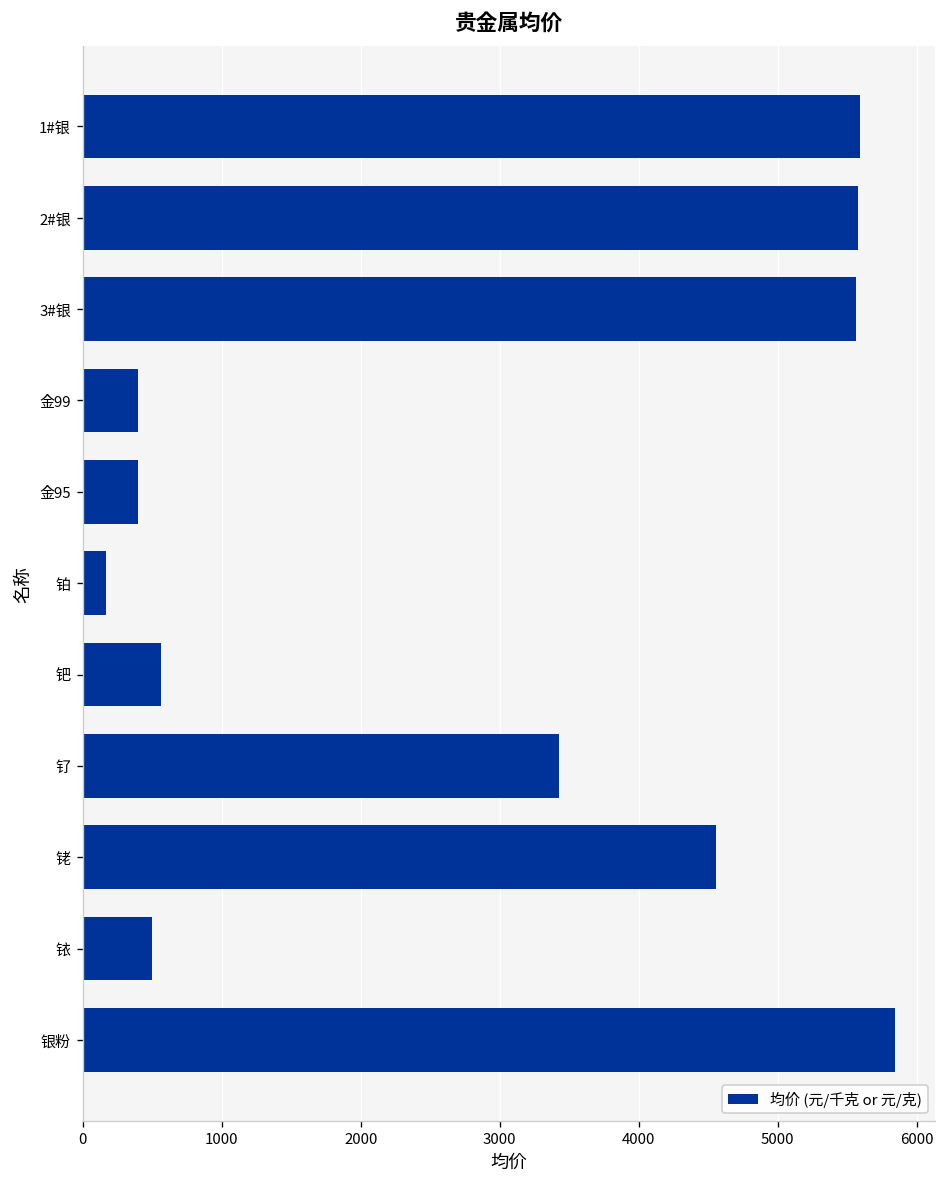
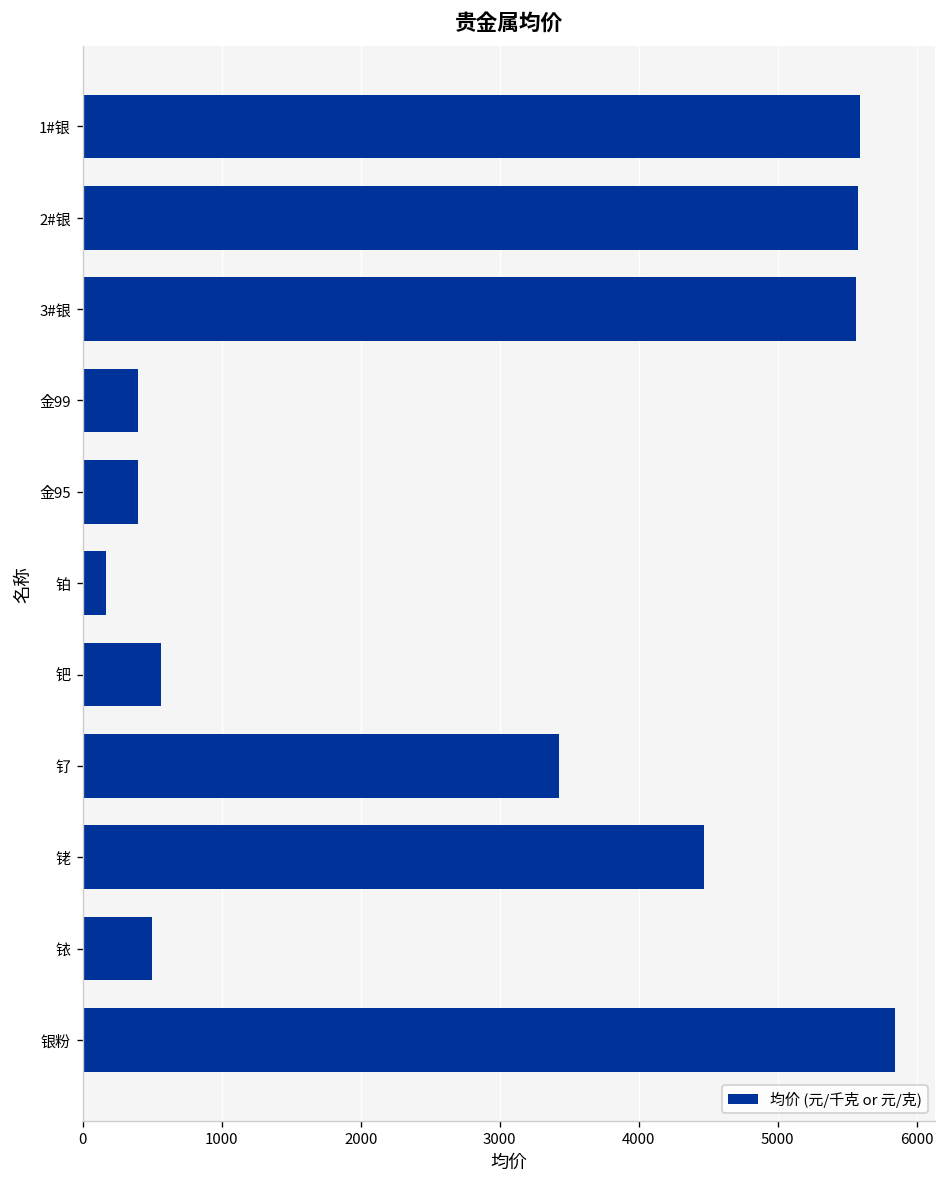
  {
    "1#银": 5590,
    "2#银": 5580,
    "3#银": 5560,
    "金99": 400,
    "金95": 400,
    "铂": 170,
    "钯": 570,
    "钌": 3430,
-   "铑": 4560,
+   "铑": 4470,
    "铱": 500,
    "银粉": 5840
  }
